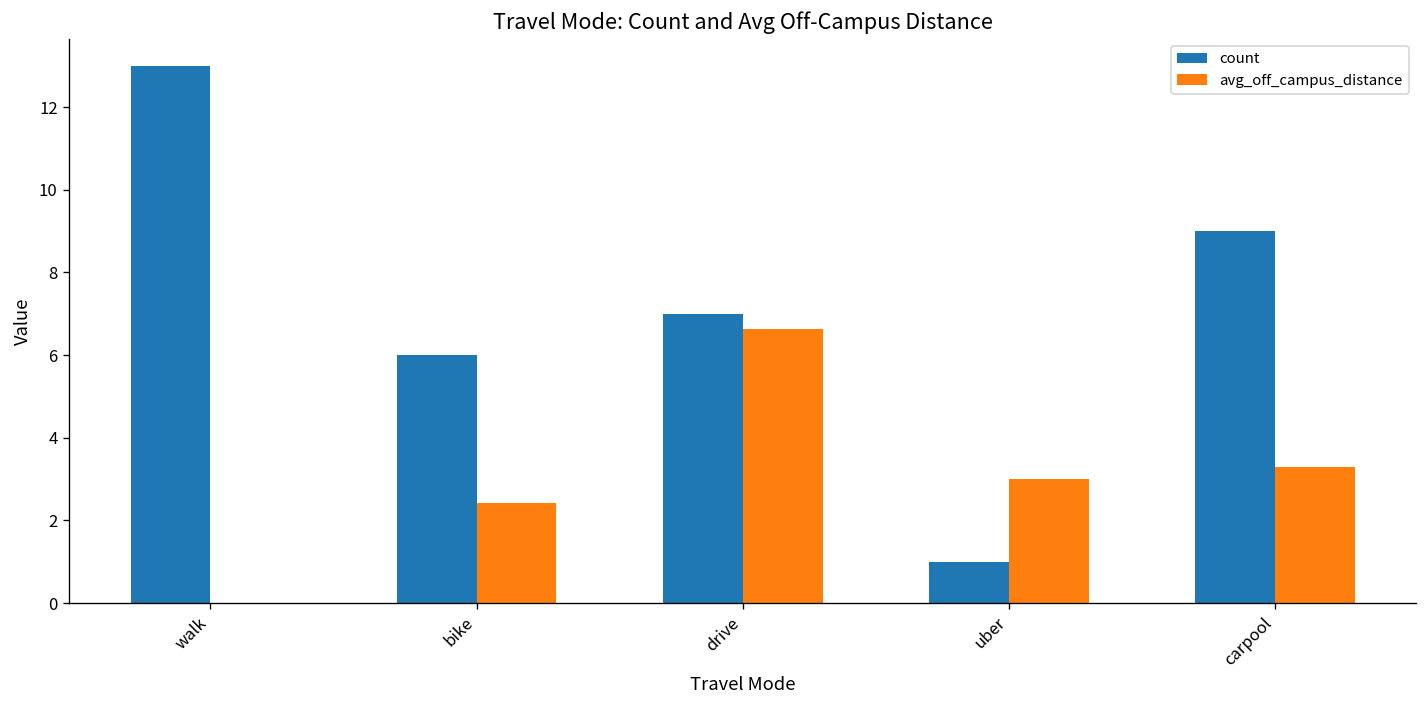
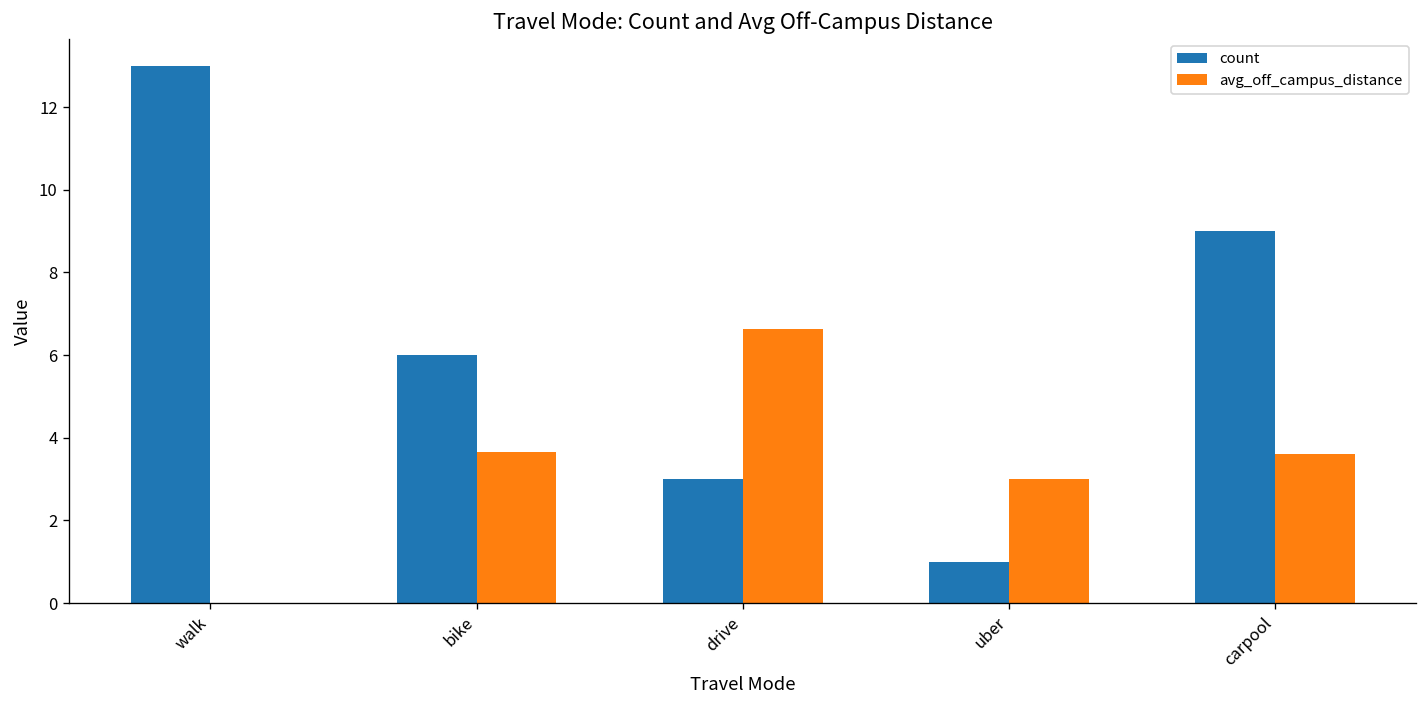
  {
    "count": {
      "walk": 13,
      "bike": 6,
-     "drive": 7,
+     "drive": 3,
      "uber": 1,
      "carpool": 9
    },
    "avg_off_campus_distance": {
      "walk": 0.0,
-     "bike": 2.4,
+     "bike": 3.7,
      "drive": 6.6,
      "uber": 3.0,
-     "carpool": 3.3
+     "carpool": 3.6
    }
  }
